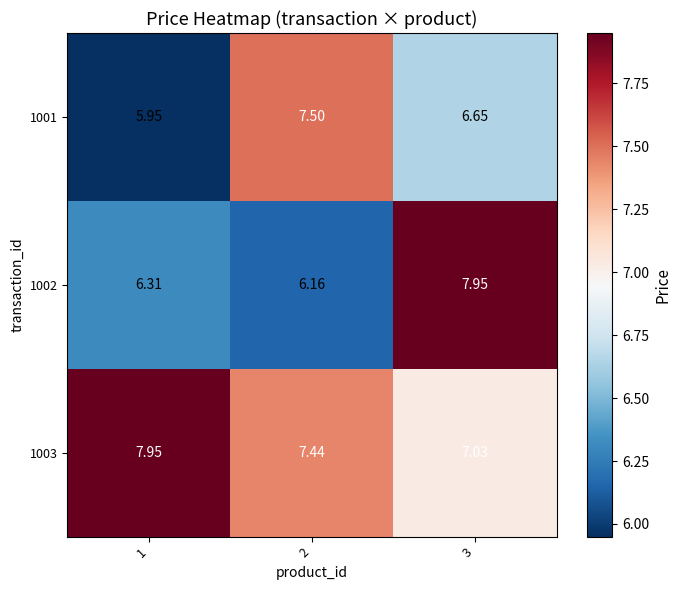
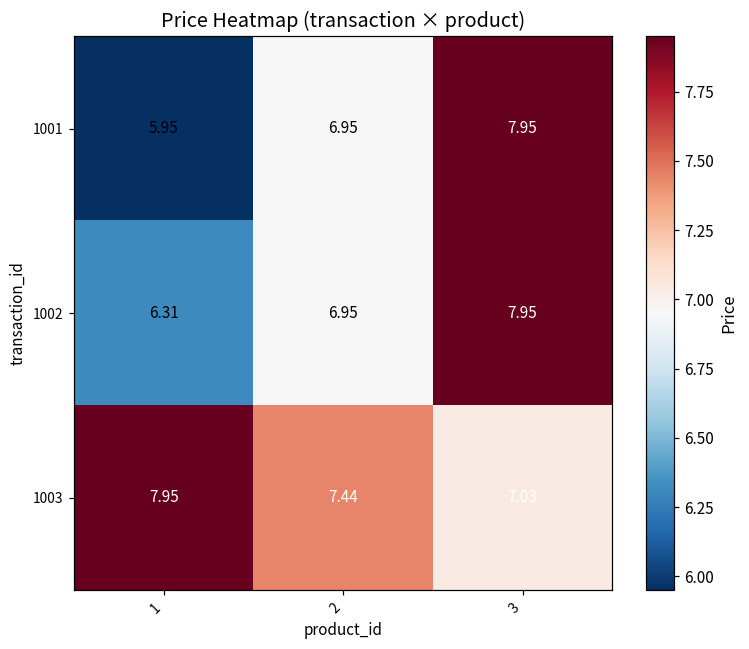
  {
    "1001": {
      "1": 5.95,
-     "2": 7.50,
-     "3": 6.65
+     "2": 6.95,
+     "3": 7.95
    },
    "1002": {
      "1": 6.31,
-     "2": 6.16,
+     "2": 6.95,
      "3": 7.95
    },
    "1003": {
      "1": 7.95,
      "2": 7.44
    }
  }
